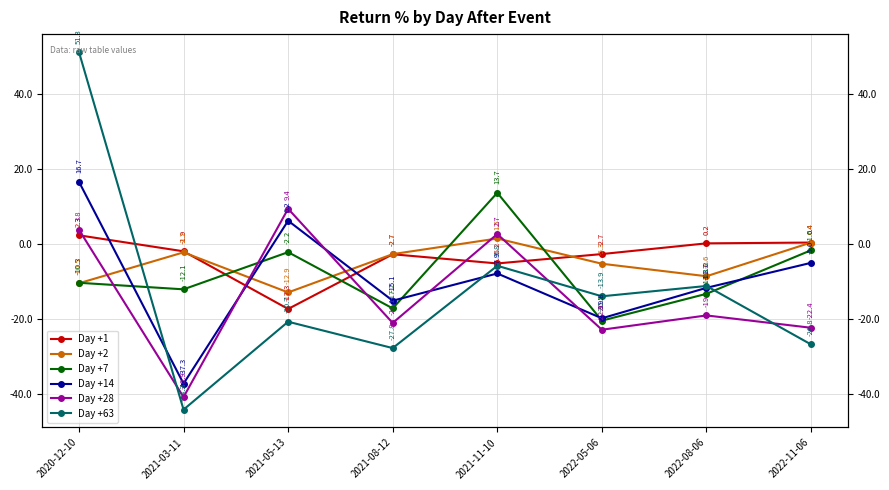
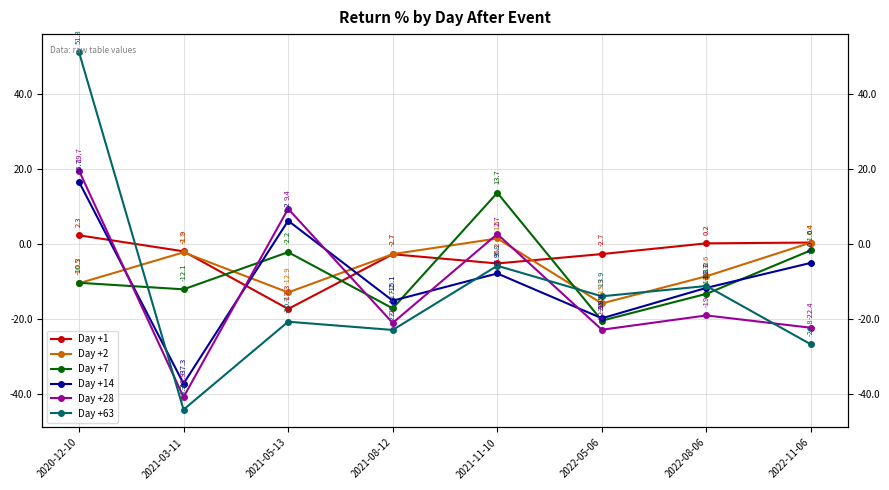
  {
    "Day +1": {
      "2020-12-10": 2.3,
      "2022-05-06": -2.7,
      "2022-08-06": 0.2
    },
    "Day +2": {
      "2021-05-13": -12.9,
-     "2022-05-06": -5.3
+     "2022-05-06": -15.9
    },
    "Day +7": {
      "2021-03-11": -12.1,
      "2021-05-13": -2.2,
      "2021-11-10": 13.7
    },
    "Day +28": {
-     "2020-12-10": 3.8,
+     "2020-12-10": 19.7,
      "2021-05-13": 9.4,
      "2022-11-06": -22.4
    },
    "Day +63": {
      "2020-12-10": 51.3,
-     "2021-08-12": -27.8
+     "2021-08-12": -22.9
    }
  }
